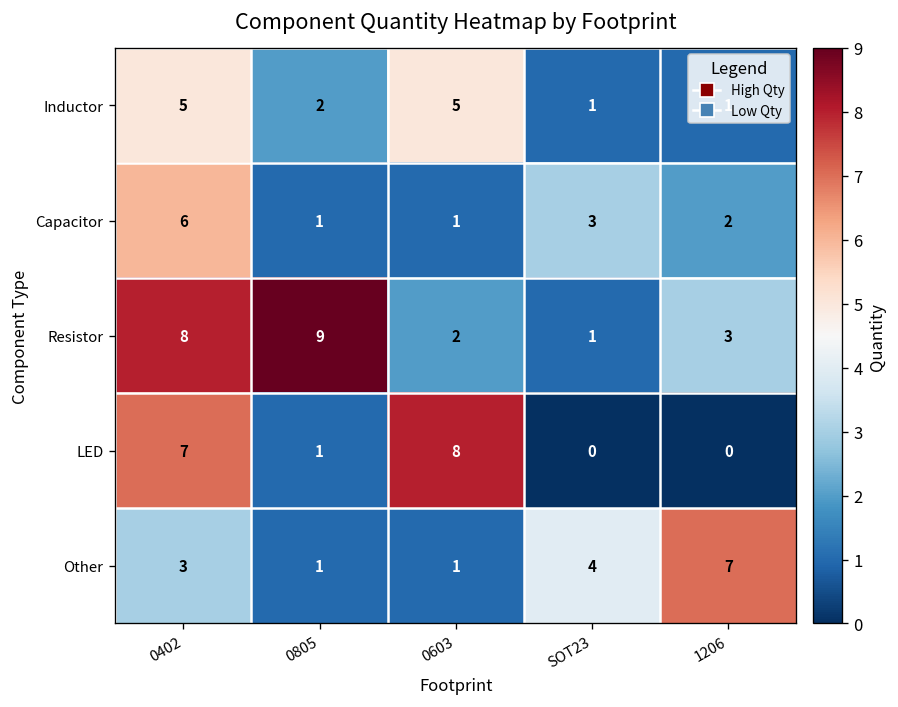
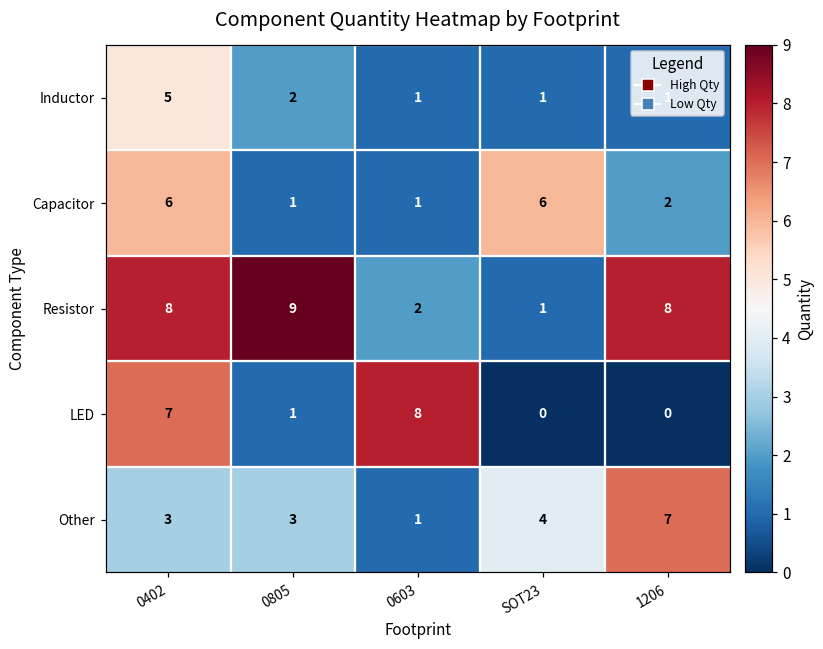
  {
    "Inductor": {
      "0402": 5,
      "0805": 2,
-     "0603": 5,
+     "0603": 1,
      "SOT23": 1
    },
    "Capacitor": {
      "0402": 6,
      "0805": 1,
      "0603": 1,
-     "SOT23": 3,
+     "SOT23": 6,
      "1206": 2
    },
    "Resistor": {
      "0402": 8,
      "0805": 9,
      "0603": 2,
      "SOT23": 1,
-     "1206": 3
+     "1206": 8
    },
    "LED": {
      "0402": 7,
      "0805": 1,
      "0603": 8,
      "SOT23": 0,
      "1206": 0
    },
    "Other": {
      "0402": 3,
-     "0805": 1,
+     "0805": 3,
      "0603": 1,
      "SOT23": 4,
      "1206": 7
    }
  }
